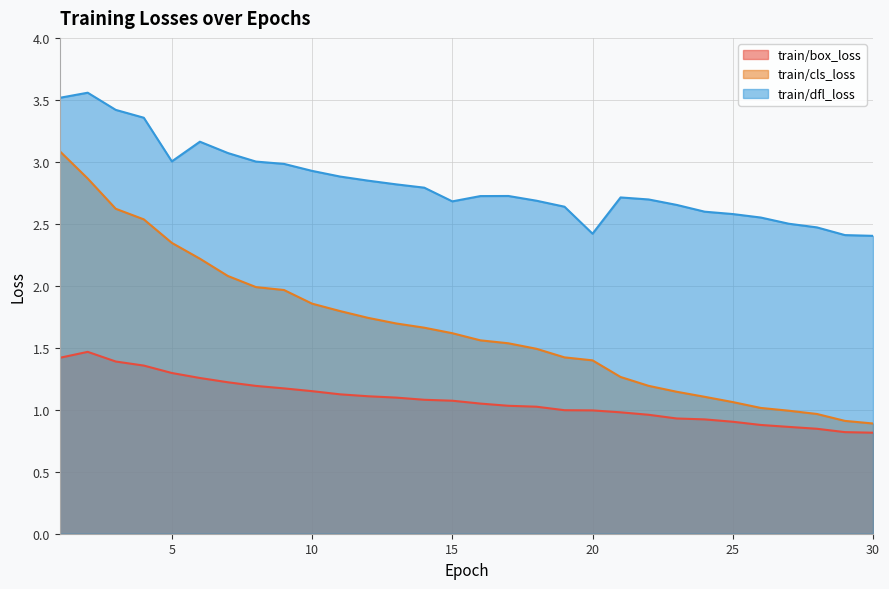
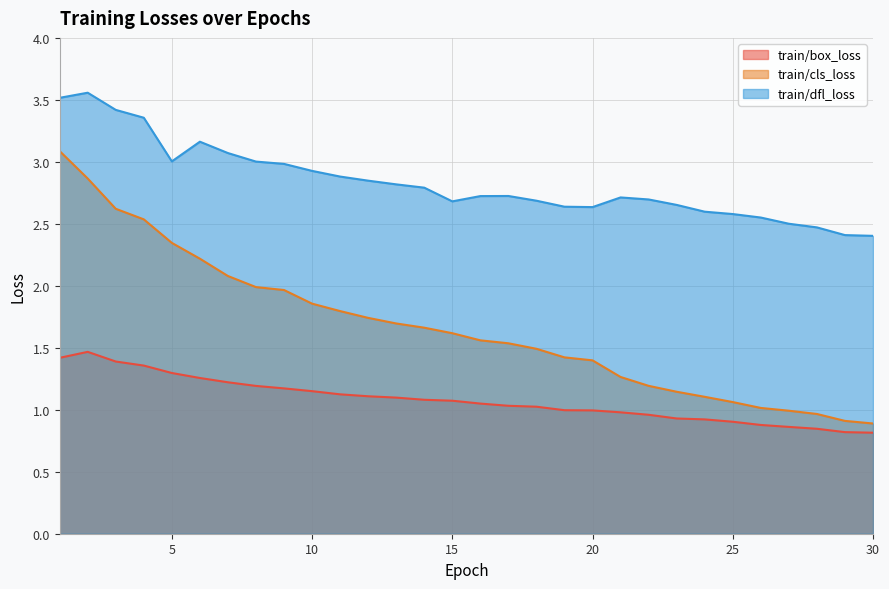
  {
    "train/dfl_loss": {
      "5": 3.00,
      "10": 2.93,
      "15": 2.68,
-     "20": 2.42,
+     "20": 2.63,
      "25": 2.58,
      "30": 2.40
    }
  }
